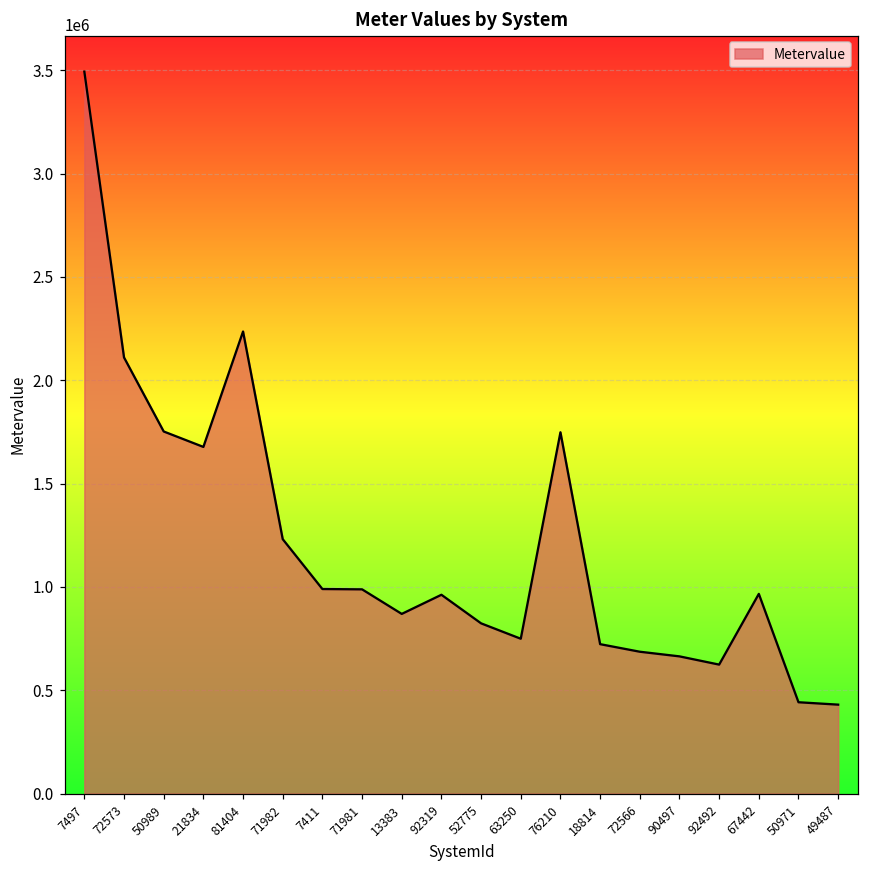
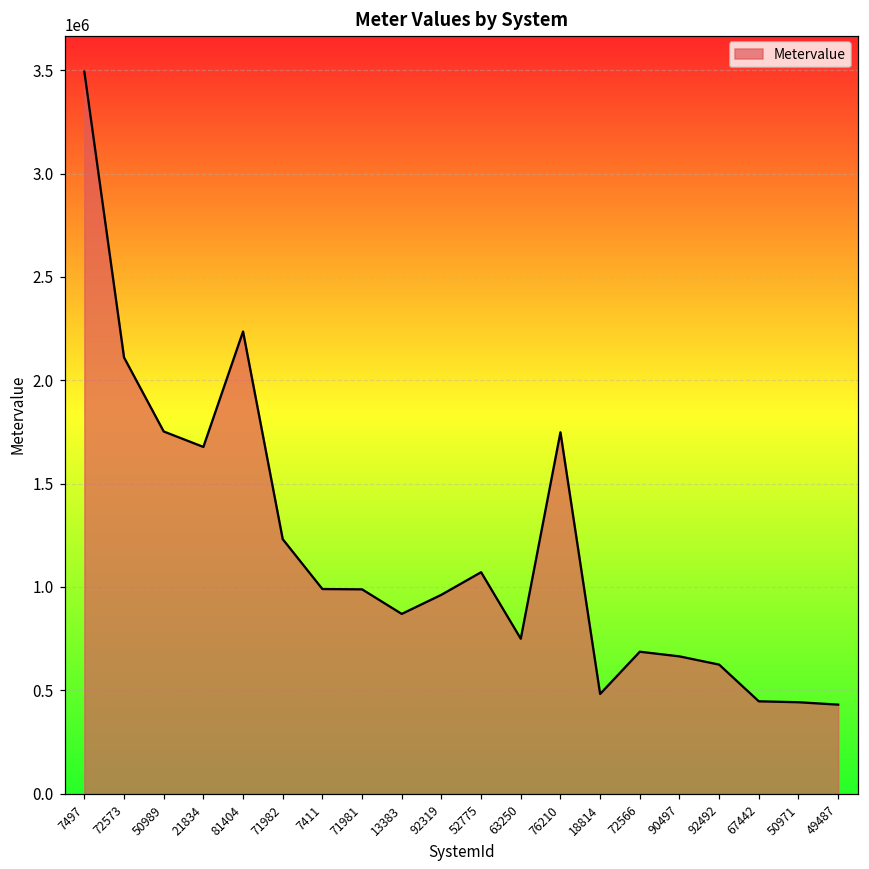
  {
    "7497": 3490000,
    "72573": 2110000,
    "50989": 1750000,
    "21834": 1680000,
    "81404": 2240000,
    "71982": 1230000,
    "7411": 990000,
    "71981": 990000,
    "13383": 870000,
    "92319": 960000,
-   "52775": 820000,
+   "52775": 1070000,
    "63250": 750000,
    "76210": 1750000,
-   "18814": 720000,
+   "18814": 480000,
    "72566": 690000,
    "90497": 660000,
    "92492": 620000,
-   "67442": 970000,
+   "67442": 450000,
    "50971": 440000,
    "49487": 430000
  }
